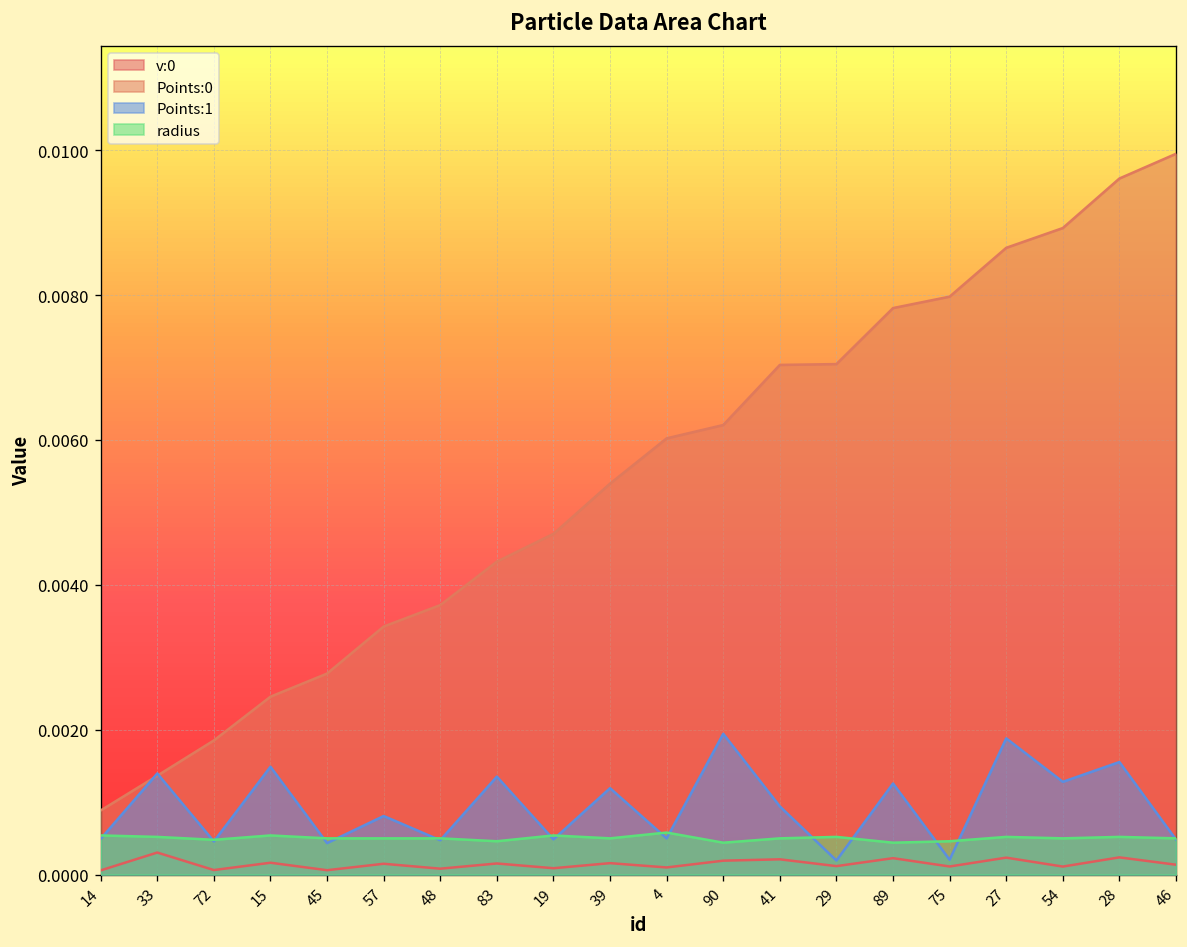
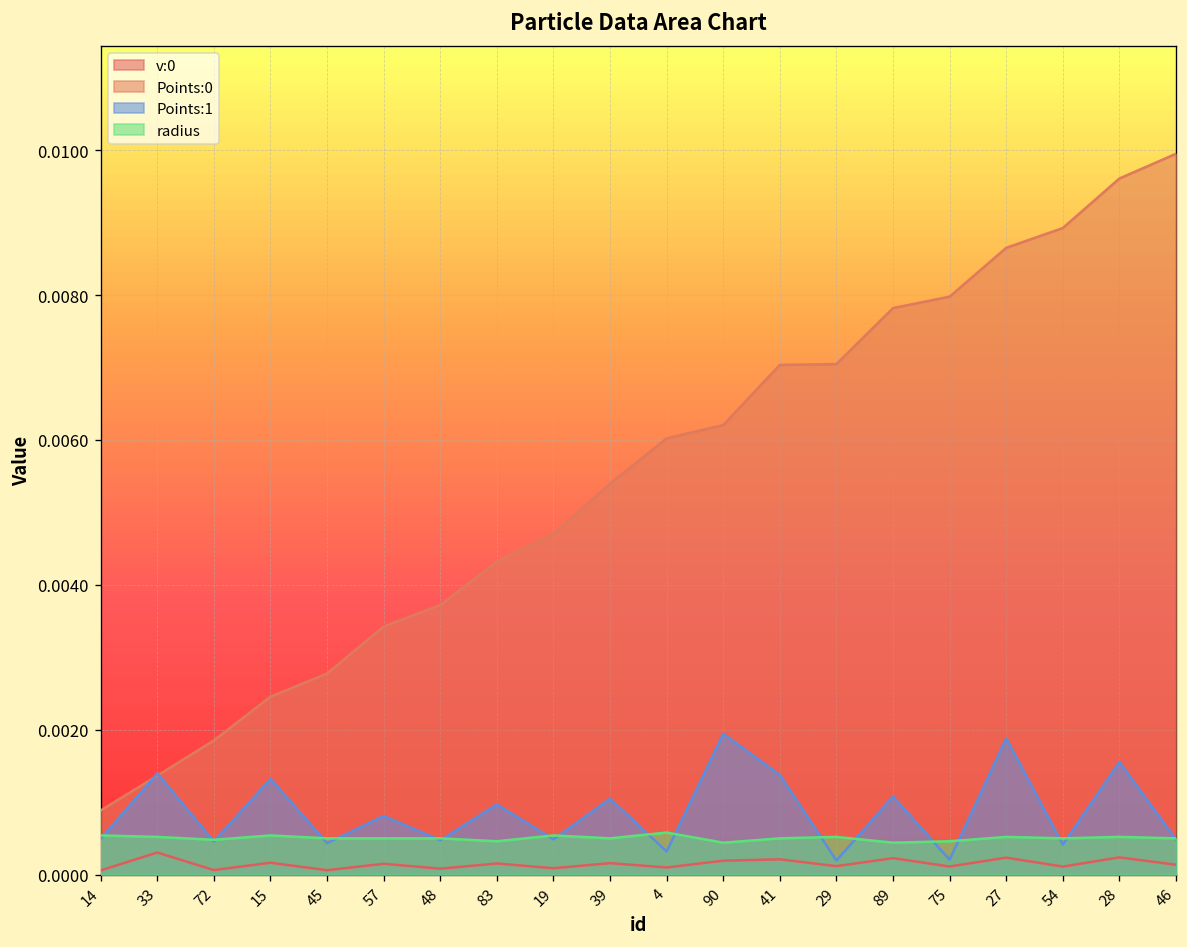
  {
    "Points:1": {
      "14": 0.0005,
-     "15": 0.0015,
+     "15": 0.0013,
      "45": 0.0004,
      "57": 0.0008,
-     "83": 0.0014,
+     "83": 0.0010,
      "19": 0.0005,
-     "39": 0.0012,
-     "4": 0.0005,
+     "39": 0.0010,
+     "4": 0.0003,
      "90": 0.0019,
-     "41": 0.0009,
+     "41": 0.0014,
      "29": 0.0002,
-     "89": 0.0013,
+     "89": 0.0011,
      "75": 0.0002,
      "27": 0.0019,
-     "54": 0.0013,
+     "54": 0.0004,
      "28": 0.0016
    },
    "radius": {
      "14": 0.0005,
      "33": 0.0005,
      "15": 0.0005,
      "45": 0.0005,
      "57": 0.0005,
      "83": 0.0005,
      "19": 0.0005,
      "39": 0.0005,
      "4": 0.0006,
      "90": 0.0004,
      "41": 0.0005,
      "29": 0.0005,
      "89": 0.0004,
      "75": 0.0005,
      "27": 0.0005,
      "54": 0.0005,
      "28": 0.0005
    }
  }
